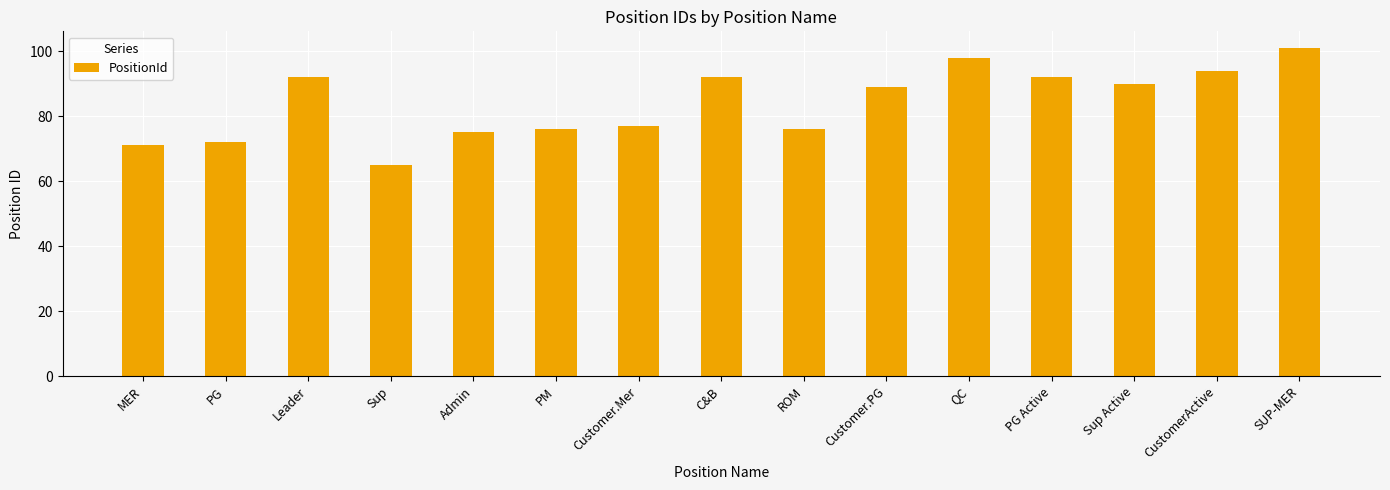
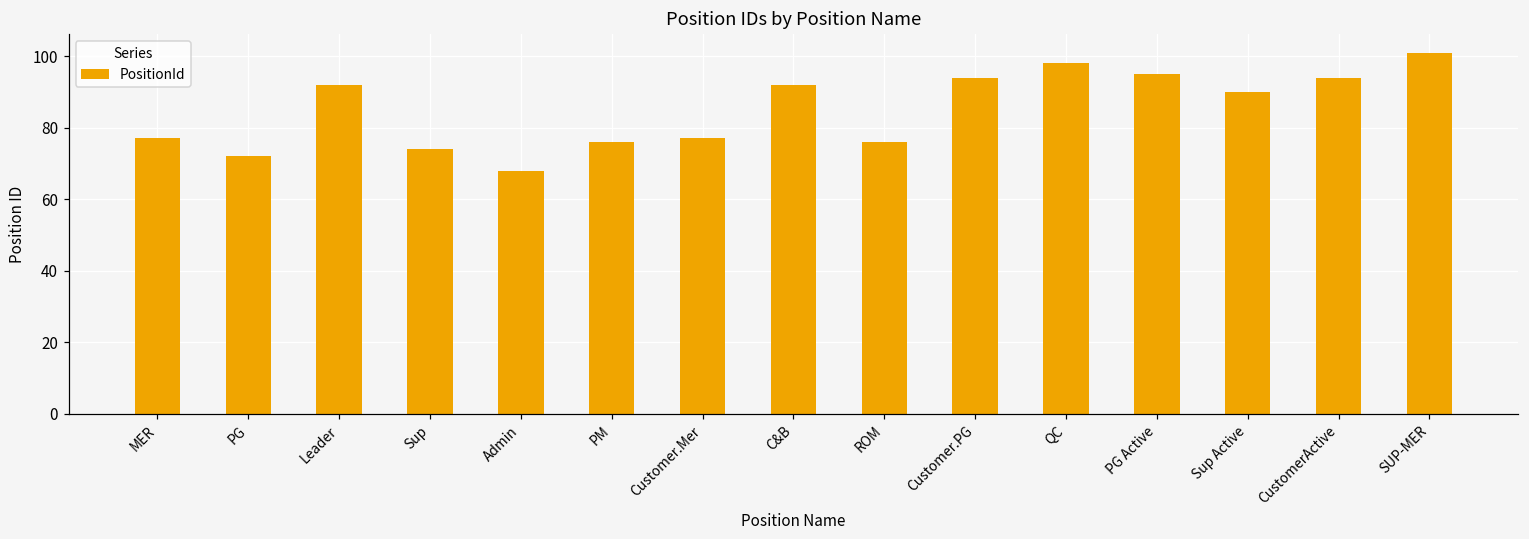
  {
-   "MER": 71,
+   "MER": 77,
    "PG": 72,
    "Leader": 92,
-   "Sup": 65,
-   "Admin": 75,
+   "Sup": 74,
+   "Admin": 68,
    "PM": 76,
    "Customer.Mer": 77,
    "C&B": 92,
    "ROM": 76,
-   "Customer.PG": 89,
+   "Customer.PG": 94,
    "QC": 98,
-   "PG Active": 92,
+   "PG Active": 95,
    "Sup Active": 90,
    "CustomerActive": 94,
    "SUP-MER": 101
  }
